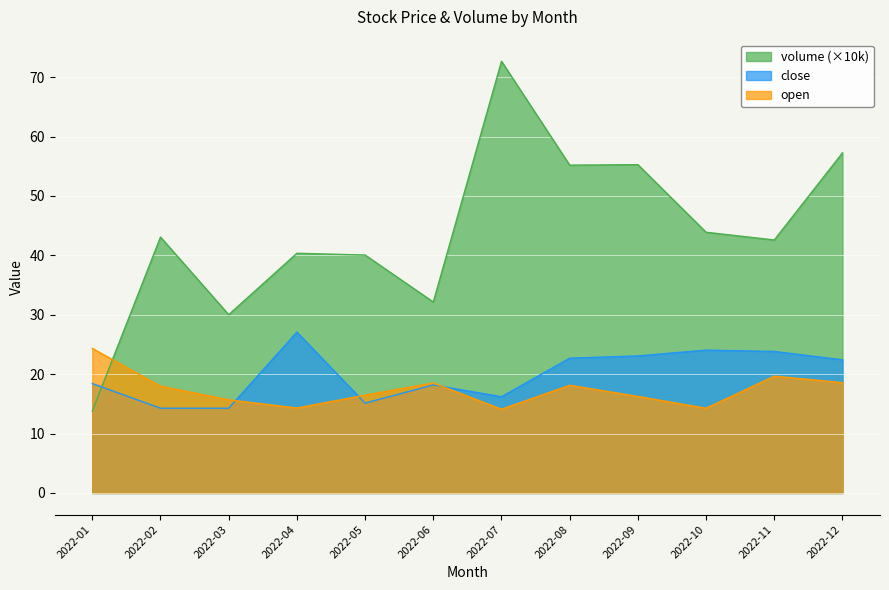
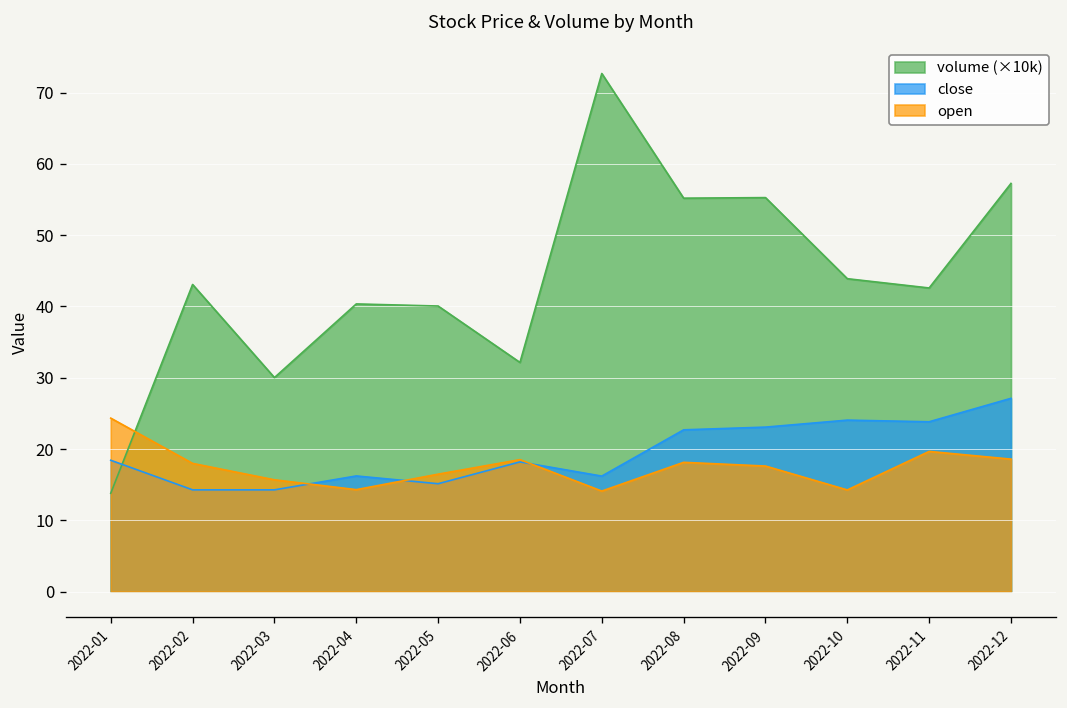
  {
    "volume (×10k)": {
      "2022-01": 14,
      "2022-02": 43,
      "2022-03": 30,
      "2022-04": 40,
      "2022-05": 40,
      "2022-06": 32,
      "2022-07": 73,
      "2022-08": 55,
      "2022-09": 55,
      "2022-10": 44,
      "2022-11": 43,
      "2022-12": 57
    },
    "close": {
      "2022-01": 18,
      "2022-02": 14,
      "2022-03": 14,
-     "2022-04": 27,
+     "2022-04": 16,
      "2022-05": 15,
      "2022-07": 16,
      "2022-08": 23,
      "2022-09": 23,
      "2022-10": 24,
      "2022-11": 24,
-     "2022-12": 22
+     "2022-12": 27
    },
    "open": {
      "2022-01": 24,
      "2022-02": 18,
      "2022-03": 16,
      "2022-04": 14,
      "2022-05": 16,
      "2022-07": 14,
      "2022-08": 18,
-     "2022-09": 16,
+     "2022-09": 18,
      "2022-10": 14,
      "2022-11": 20,
      "2022-12": 19
    }
  }
